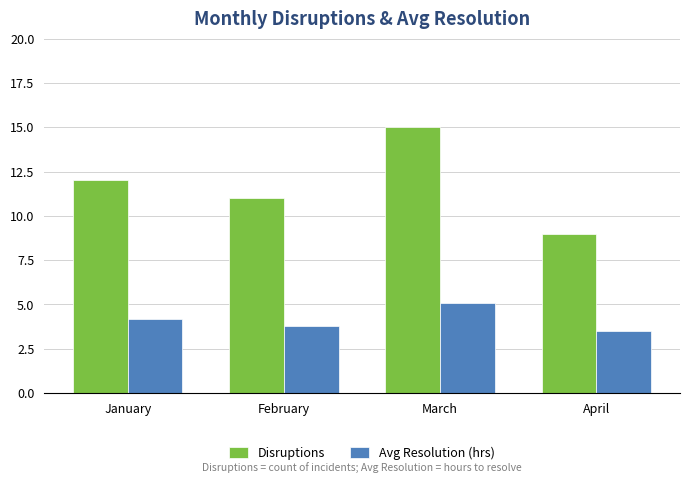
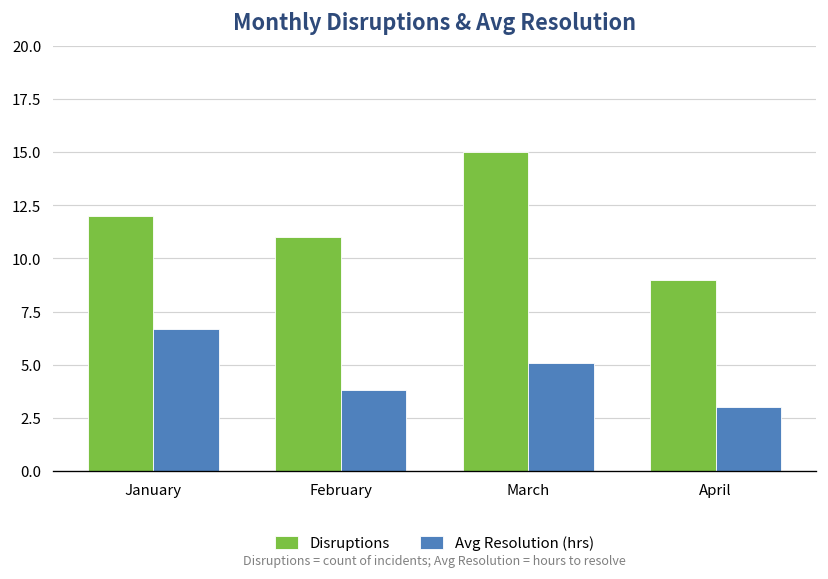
  {
    "Disruptions": {
      "January": 12.0,
      "February": 11.0,
      "March": 15.0,
      "April": 9.0
    },
    "Avg Resolution (hrs)": {
-     "January": 4.2,
+     "January": 6.7,
      "February": 3.8,
      "March": 5.1,
-     "April": 3.5
+     "April": 3.0
    }
  }
